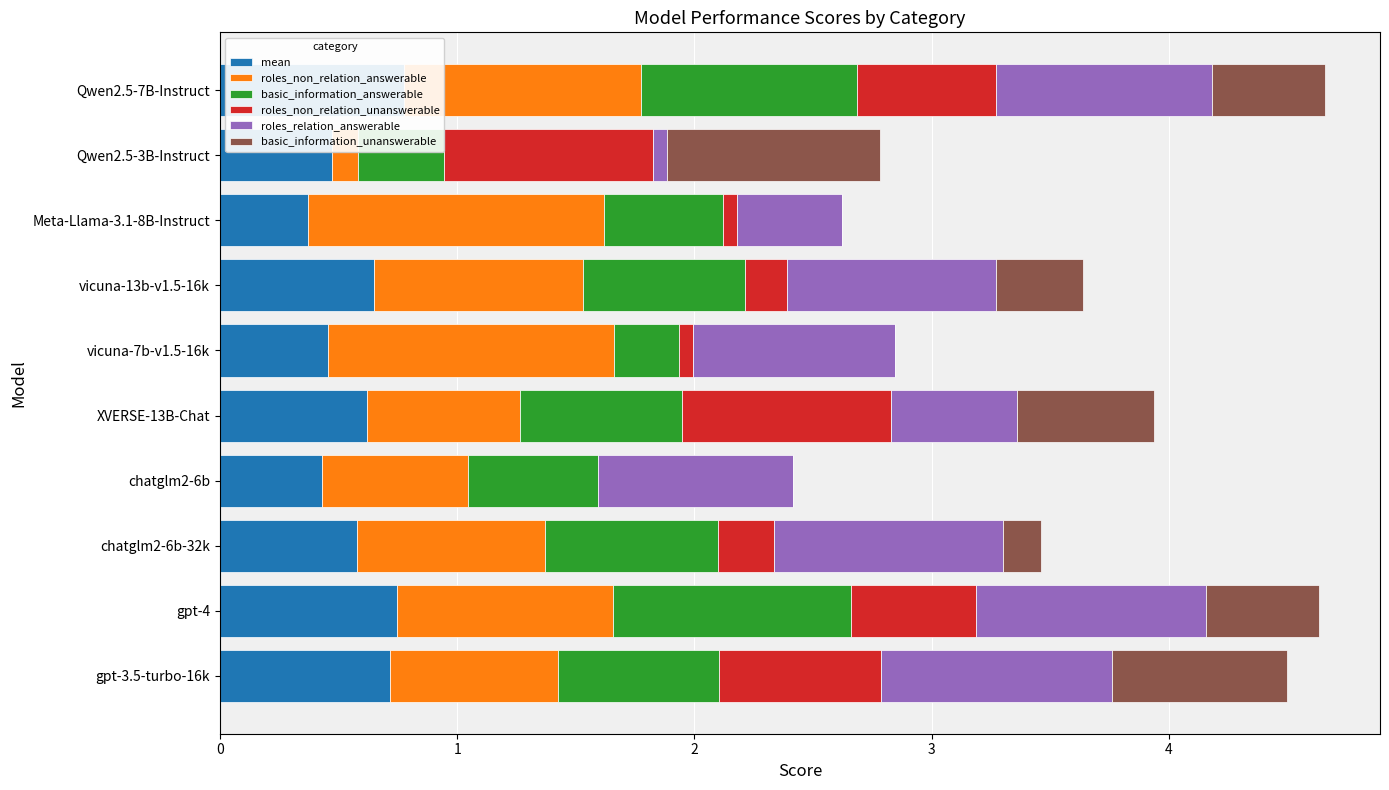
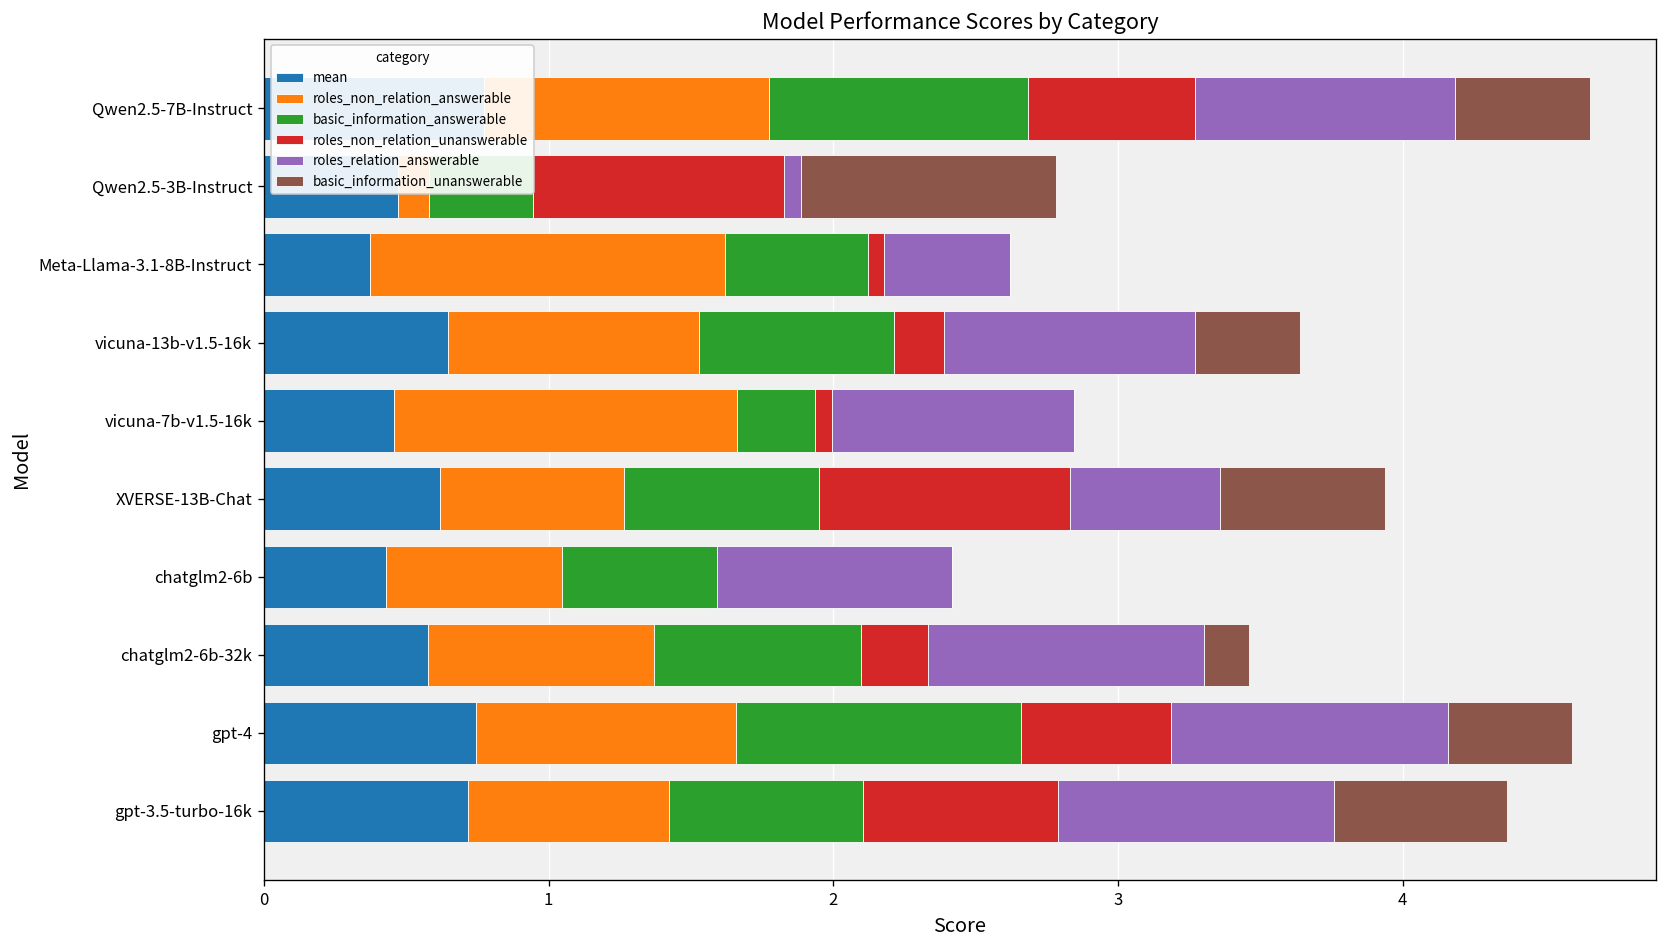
  {
    "mean": {
      "Qwen2.5-3B-Instruct": 0.47,
      "Meta-Llama-3.1-8B-Instruct": 0.37,
      "vicuna-13b-v1.5-16k": 0.65,
      "vicuna-7b-v1.5-16k": 0.46,
      "XVERSE-13B-Chat": 0.62,
      "chatglm2-6b": 0.43,
      "chatglm2-6b-32k": 0.58,
      "gpt-4": 0.75,
      "gpt-3.5-turbo-16k": 0.72
    },
    "roles_non_relation_answerable": {
      "Qwen2.5-7B-Instruct": 1.00,
      "Qwen2.5-3B-Instruct": 0.11,
      "Meta-Llama-3.1-8B-Instruct": 1.25,
      "vicuna-13b-v1.5-16k": 0.88,
      "vicuna-7b-v1.5-16k": 1.21,
      "XVERSE-13B-Chat": 0.65,
      "chatglm2-6b": 0.62,
      "chatglm2-6b-32k": 0.79,
      "gpt-4": 0.91,
      "gpt-3.5-turbo-16k": 0.71
    },
    "basic_information_answerable": {
      "Qwen2.5-7B-Instruct": 0.91,
      "Qwen2.5-3B-Instruct": 0.36,
      "Meta-Llama-3.1-8B-Instruct": 0.50,
      "vicuna-13b-v1.5-16k": 0.68,
      "vicuna-7b-v1.5-16k": 0.27,
      "XVERSE-13B-Chat": 0.68,
      "chatglm2-6b": 0.55,
      "chatglm2-6b-32k": 0.73,
      "gpt-4": 1.00,
      "gpt-3.5-turbo-16k": 0.68
    },
    "roles_non_relation_unanswerable": {
      "Qwen2.5-7B-Instruct": 0.59,
      "Qwen2.5-3B-Instruct": 0.88,
      "Meta-Llama-3.1-8B-Instruct": 0.06,
      "vicuna-13b-v1.5-16k": 0.18,
      "vicuna-7b-v1.5-16k": 0.06,
      "XVERSE-13B-Chat": 0.88,
      "chatglm2-6b": 0.00,
      "chatglm2-6b-32k": 0.24,
      "gpt-4": 0.53,
      "gpt-3.5-turbo-16k": 0.68
    },
    "roles_relation_answerable": {
      "Qwen2.5-7B-Instruct": 0.91,
      "Qwen2.5-3B-Instruct": 0.06,
      "Meta-Llama-3.1-8B-Instruct": 0.44,
      "vicuna-13b-v1.5-16k": 0.88,
      "vicuna-7b-v1.5-16k": 0.85,
      "XVERSE-13B-Chat": 0.53,
      "chatglm2-6b": 0.82,
      "chatglm2-6b-32k": 0.97,
      "gpt-4": 0.97,
      "gpt-3.5-turbo-16k": 0.97
    },
    "basic_information_unanswerable": {
      "Qwen2.5-7B-Instruct": 0.47,
      "Qwen2.5-3B-Instruct": 0.89,
      "Meta-Llama-3.1-8B-Instruct": 0.00,
      "vicuna-13b-v1.5-16k": 0.37,
      "vicuna-7b-v1.5-16k": 0.00,
      "XVERSE-13B-Chat": 0.58,
      "chatglm2-6b": 0.00,
      "chatglm2-6b-32k": 0.16,
-     "gpt-4": 0.47,
-     "gpt-3.5-turbo-16k": 0.74
+     "gpt-4": 0.44,
+     "gpt-3.5-turbo-16k": 0.61
    }
  }
